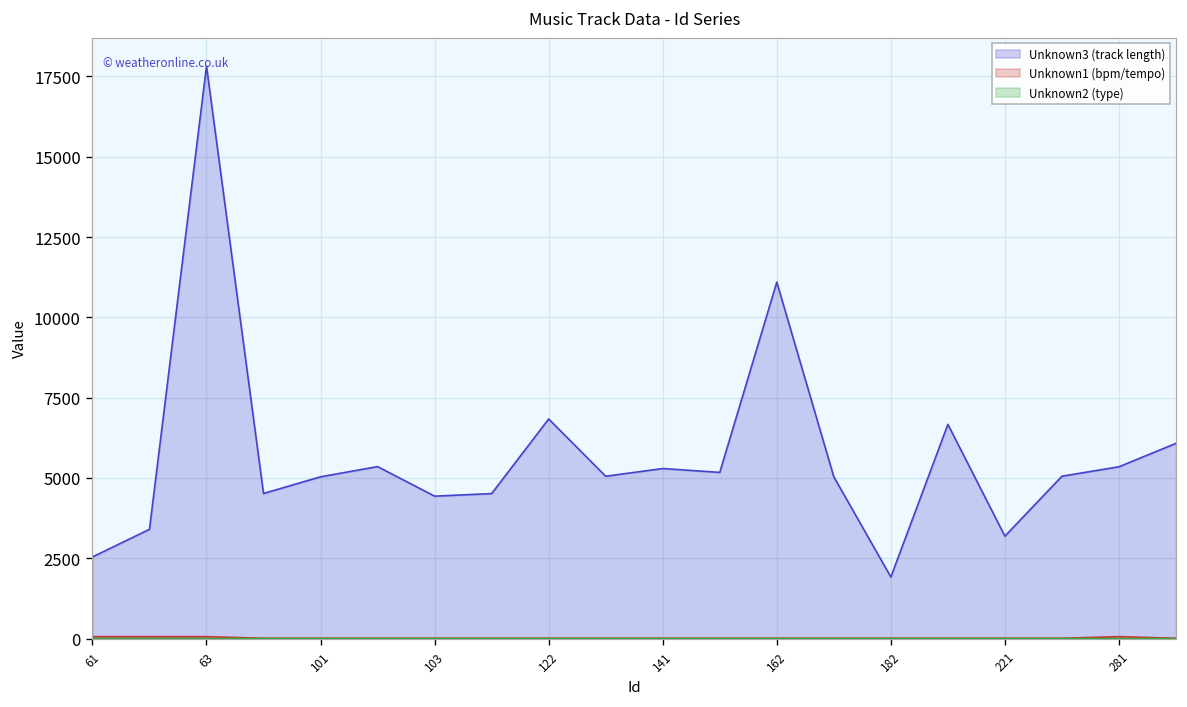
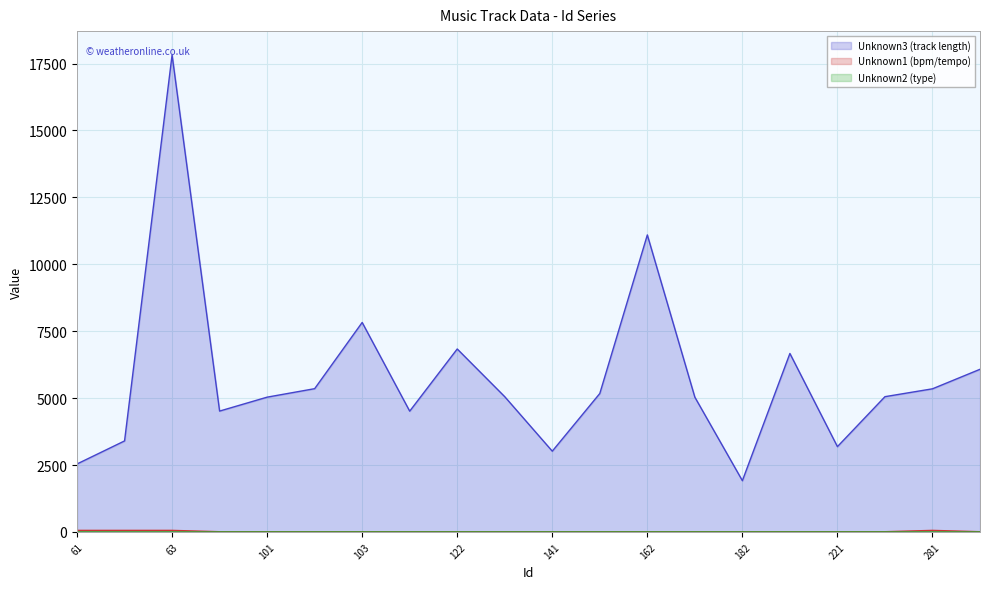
  {
    "Unknown3 (track length)": {
      "61": 2500,
      "63": 17800,
      "101": 5000,
-     "103": 4400,
+     "103": 7800,
      "122": 6800,
-     "141": 5300,
+     "141": 3000,
      "162": 11100,
      "182": 1900,
      "221": 3200,
      "281": 5300
    }
  }
